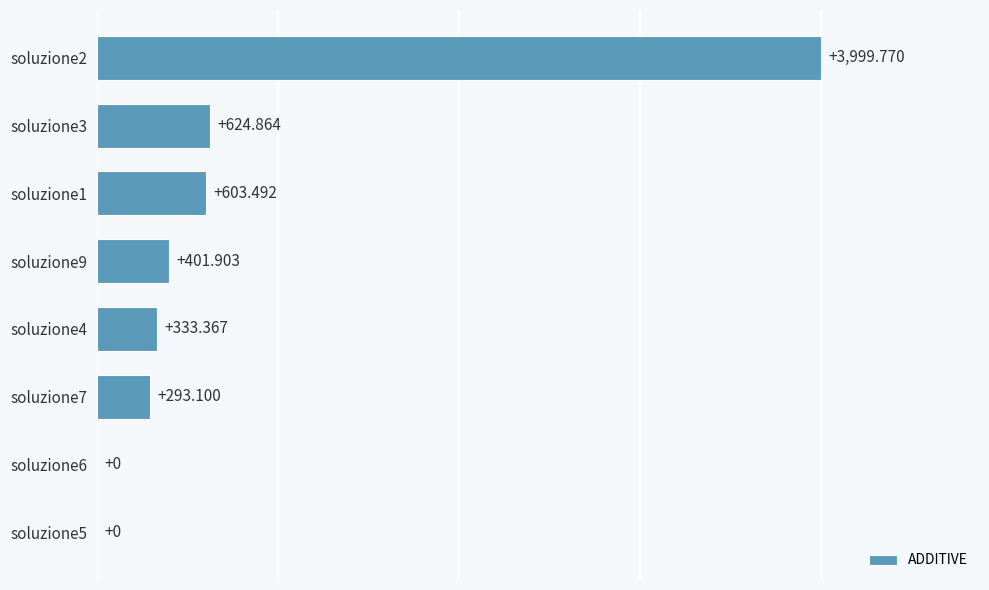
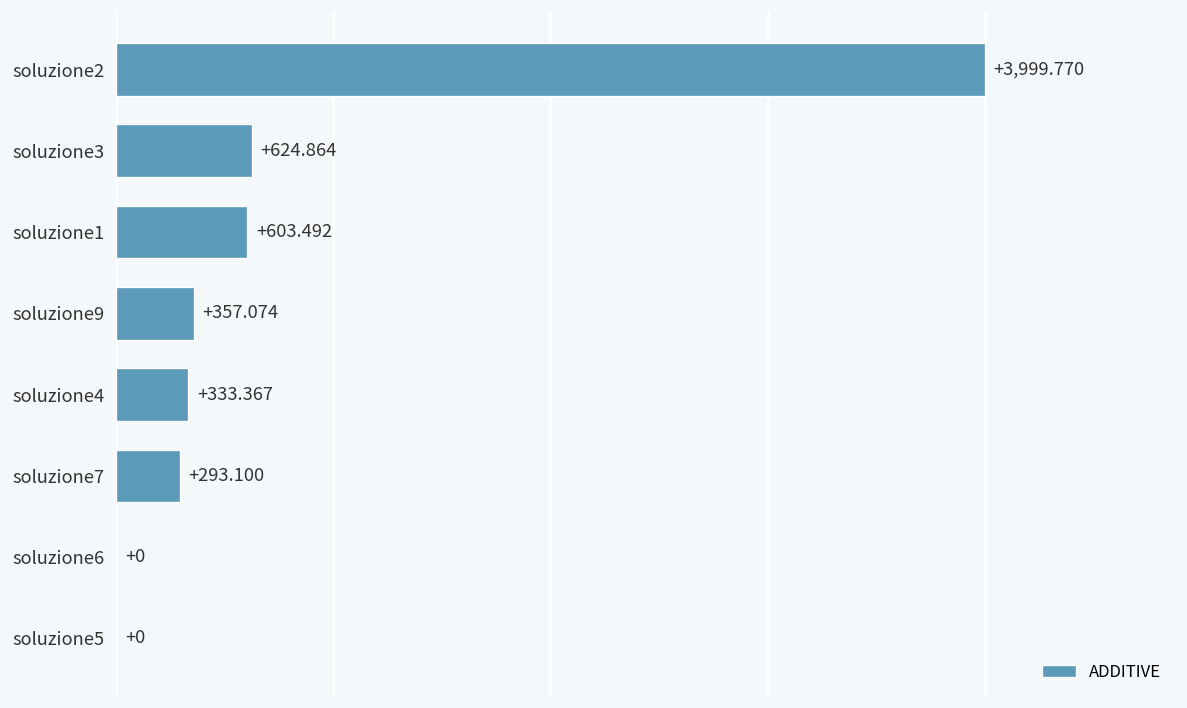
  {
    "soluzione2": "+3,999.770",
    "soluzione3": "+624.864",
    "soluzione1": "+603.492",
-   "soluzione9": "+401.903",
+   "soluzione9": "+357.074",
    "soluzione4": "+333.367",
    "soluzione7": "+293.100",
    "soluzione6": "+0",
    "soluzione5": "+0"
  }
